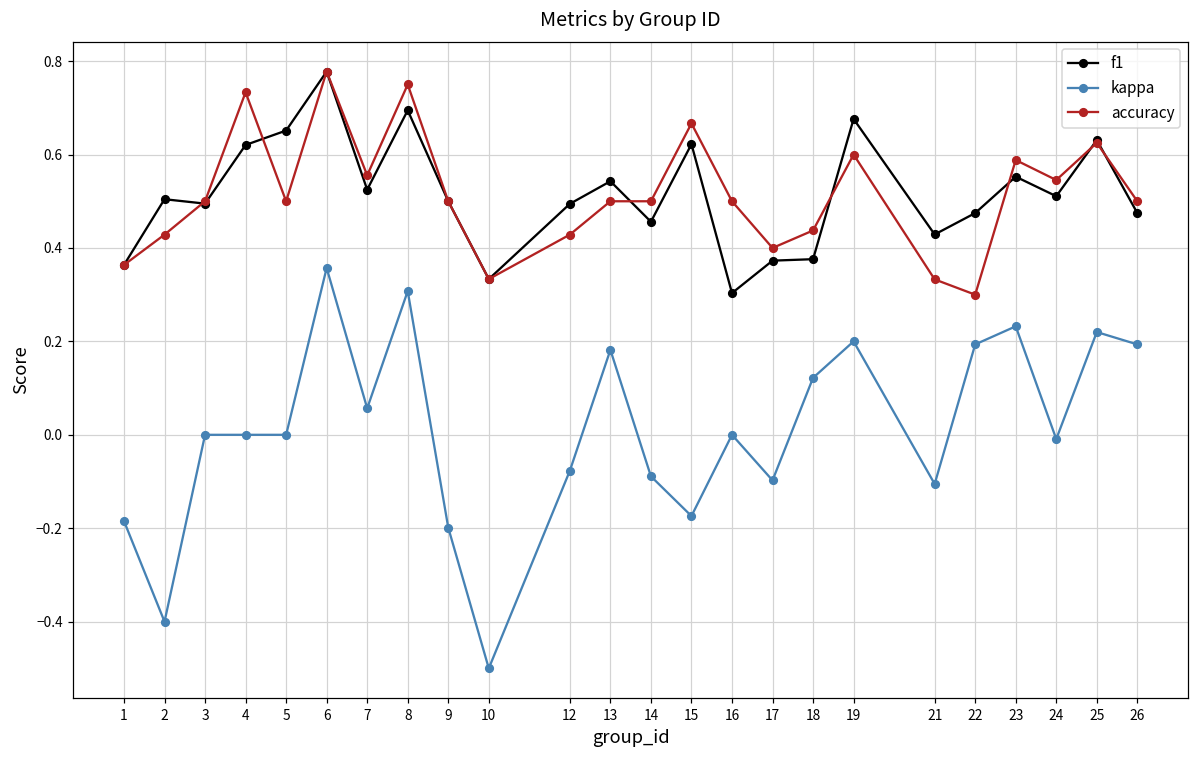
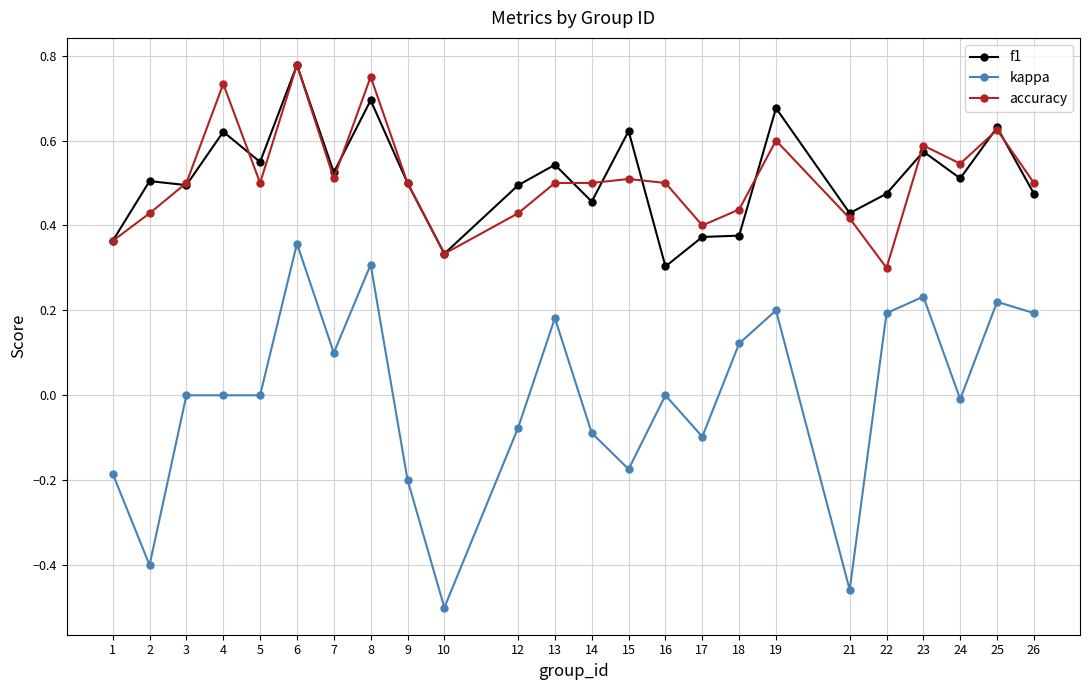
  {
    "f1": {
      "2": 0.50,
      "4": 0.62,
-     "5": 0.65,
+     "5": 0.55,
      "7": 0.52,
      "8": 0.69,
      "12": 0.49,
      "13": 0.54,
      "14": 0.46,
      "15": 0.62,
      "16": 0.30,
      "17": 0.37,
      "18": 0.38,
      "19": 0.68,
      "21": 0.43,
      "22": 0.47,
-     "23": 0.55,
+     "23": 0.57,
      "24": 0.51,
      "26": 0.47
    },
    "kappa": {
      "1": -0.18,
      "2": -0.40,
      "3": 0.00,
      "4": 0.00,
      "5": 0.00,
      "6": 0.36,
-     "7": 0.06,
+     "7": 0.10,
      "8": 0.31,
      "9": -0.20,
      "10": -0.50,
      "12": -0.08,
      "13": 0.18,
      "14": -0.09,
      "15": -0.17,
      "16": 0.00,
      "17": -0.10,
      "18": 0.12,
      "19": 0.20,
-     "21": -0.11,
+     "21": -0.46,
      "22": 0.19,
      "23": 0.23,
      "24": -0.01,
      "25": 0.22,
      "26": 0.19
    },
    "accuracy": {
      "2": 0.43,
      "4": 0.73,
      "5": 0.50,
-     "7": 0.56,
+     "7": 0.51,
      "8": 0.75,
      "12": 0.43,
      "13": 0.50,
      "14": 0.50,
-     "15": 0.67,
+     "15": 0.51,
      "16": 0.50,
      "17": 0.40,
      "18": 0.44,
      "19": 0.60,
-     "21": 0.33,
+     "21": 0.42,
      "22": 0.30,
      "23": 0.59,
      "24": 0.55,
      "26": 0.50
    }
  }
